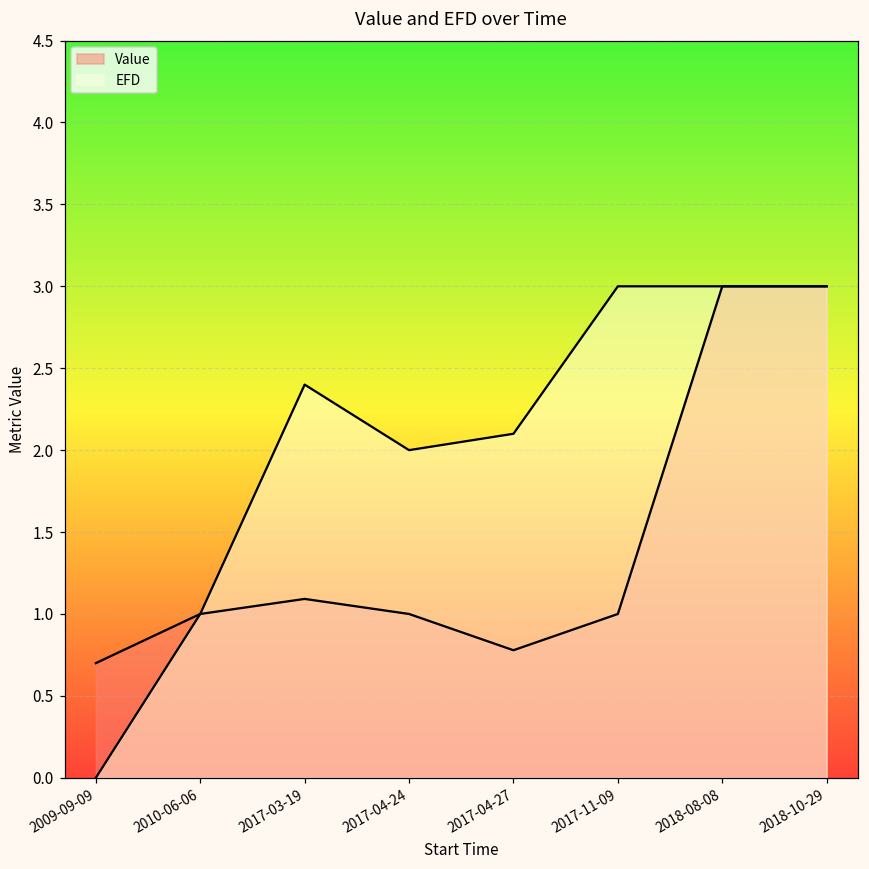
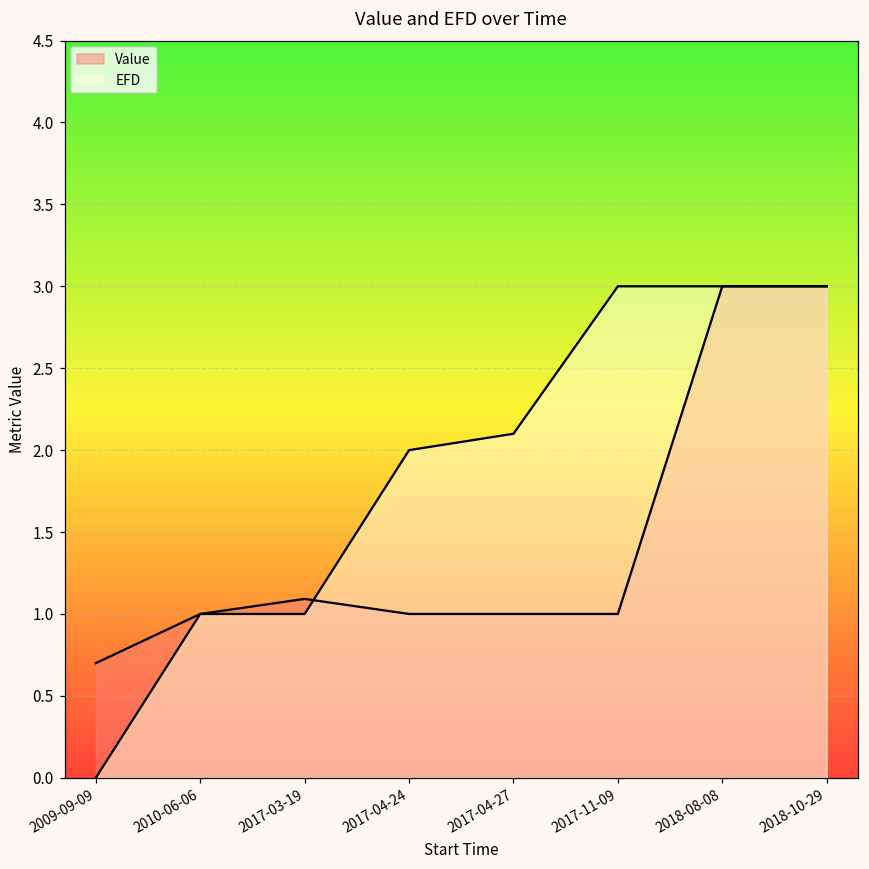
  {
    "Value": {
      "2009-09-09": 0.70,
      "2017-03-19": 1.09,
      "2017-04-24": 1.00,
-     "2017-04-27": 0.78,
+     "2017-04-27": 1.00,
      "2017-11-09": 1.00
    },
    "EFD": {
      "2009-09-09": 0.0,
-     "2017-03-19": 2.4,
+     "2017-03-19": 1.0,
      "2017-04-24": 2.0,
      "2017-04-27": 2.1,
      "2017-11-09": 3.0
    }
  }
